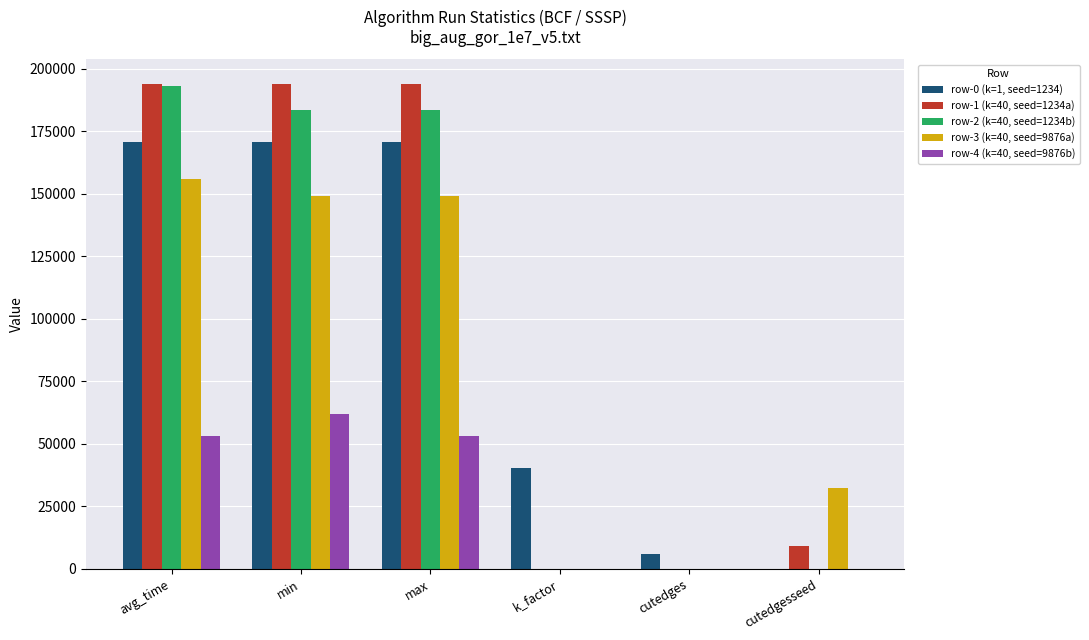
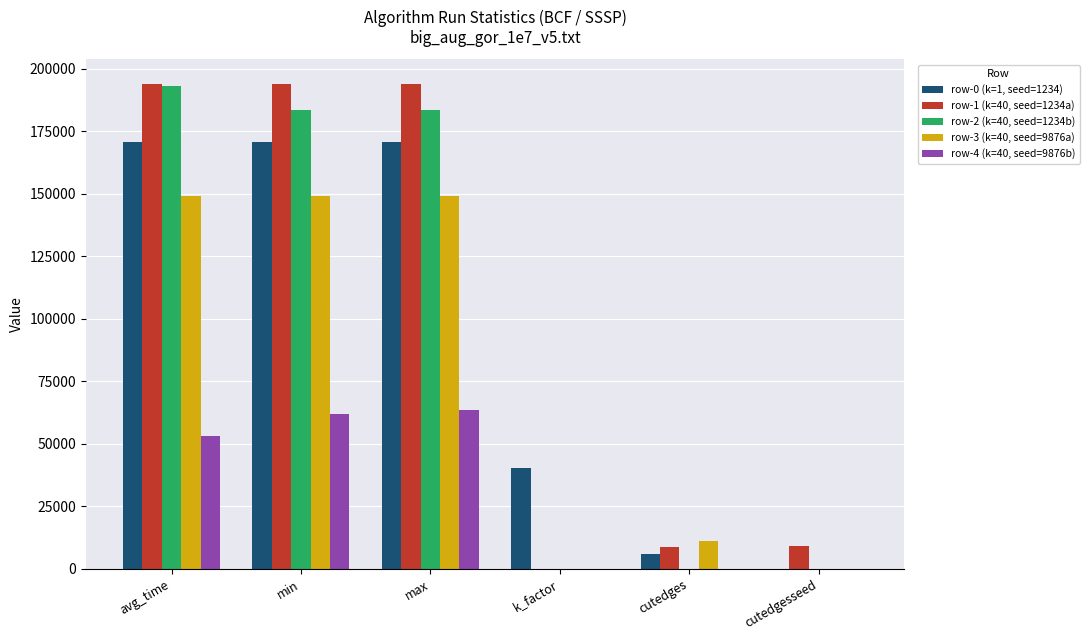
  {
    "row-0 (k=1, seed=1234)": {
      "avg_time": 171000,
      "min": 171000,
      "max": 171000,
      "k_factor": 40000,
      "cutedges": 6000,
      "cutedgesseed": 0
    },
    "row-1 (k=40, seed=1234a)": {
      "avg_time": 194000,
      "min": 194000,
      "max": 194000,
-     "cutedges": 0,
+     "cutedges": 9000,
      "cutedgesseed": 9000
    },
    "row-2 (k=40, seed=1234b)": {
      "avg_time": 193000,
      "min": 183000,
      "max": 183000
    },
    "row-3 (k=40, seed=9876a)": {
-     "avg_time": 156000,
+     "avg_time": 149000,
      "min": 149000,
      "max": 149000,
-     "cutedges": 0,
-     "cutedgesseed": 32000
+     "cutedges": 11000,
+     "cutedgesseed": 0
    },
    "row-4 (k=40, seed=9876b)": {
      "avg_time": 53000,
      "min": 62000,
-     "max": 53000
+     "max": 63000
    }
  }
